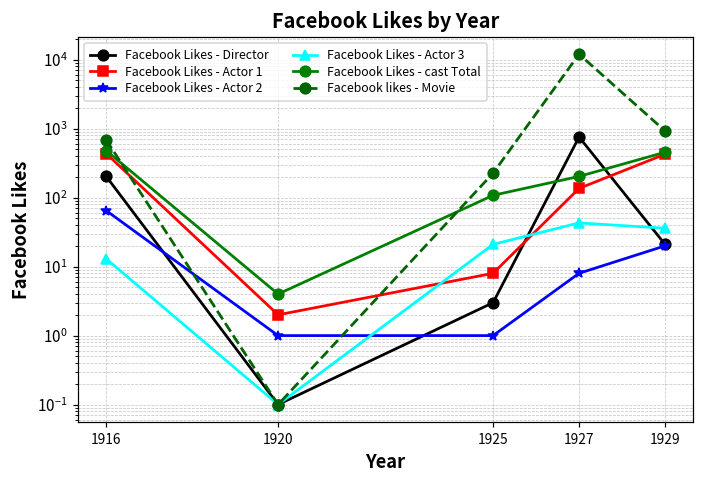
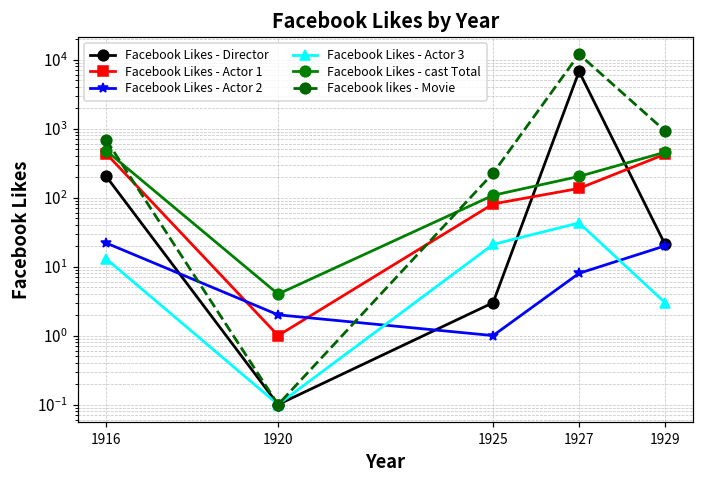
  {
    "Facebook Likes - Director": {
      "1916": 200,
      "1925": 3,
-     "1927": 800
+     "1927": 7000
    },
    "Facebook Likes - Actor 1": {
      "1916": 400,
-     "1920": 2,
-     "1925": 8,
+     "1920": 1,
+     "1925": 80,
      "1927": 140
    },
    "Facebook Likes - Actor 2": {
-     "1916": 70,
-     "1920": 1,
+     "1916": 22,
+     "1920": 2,
      "1925": 1,
      "1927": 8
    },
    "Facebook Likes - Actor 3": {
      "1916": 13,
      "1925": 21,
      "1927": 40,
-     "1929": 40
+     "1929": 3
    }
  }
